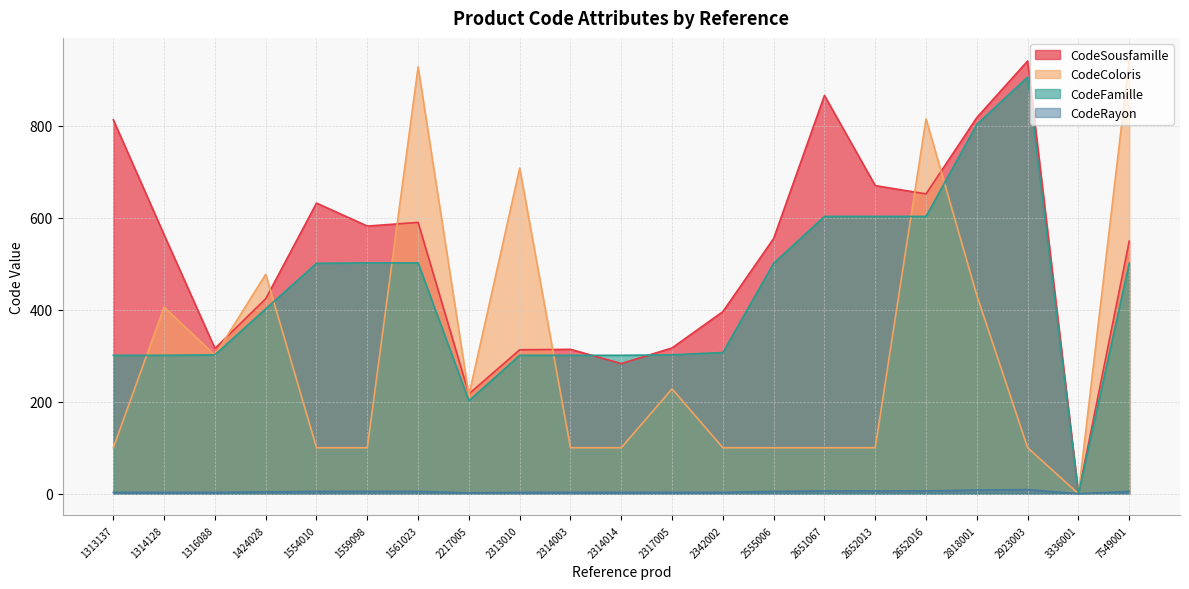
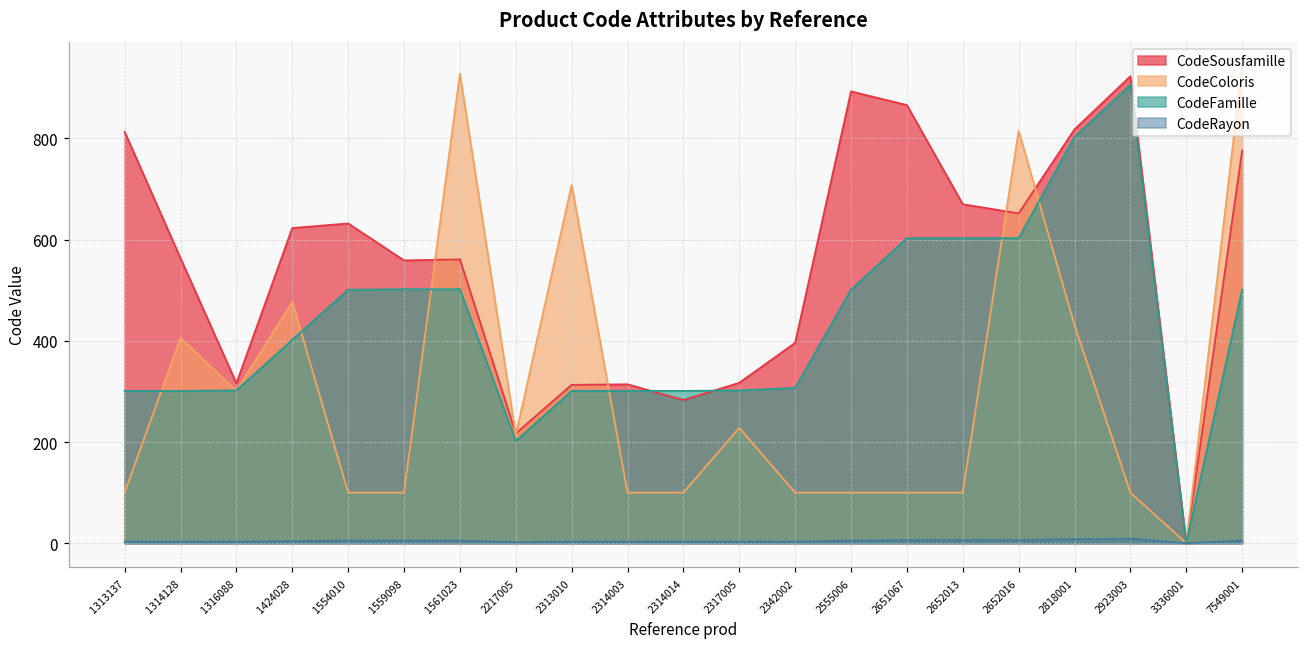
  {
    "CodeSousfamille": {
      "1313137": 810,
      "1314128": 560,
      "1316088": 320,
-     "1424028": 420,
+     "1424028": 620,
      "1554010": 630,
-     "1559098": 580,
-     "1561023": 590,
+     "1559098": 560,
+     "1561023": 560,
      "2313010": 310,
      "2314003": 310,
      "2314014": 280,
      "2317005": 320,
      "2342002": 400,
-     "2555006": 560,
+     "2555006": 890,
      "2651067": 870,
      "2652013": 670,
      "2652016": 650,
      "2818001": 820,
-     "2923003": 940,
-     "7549001": 550
+     "2923003": 920,
+     "7549001": 780
    },
    "CodeColoris": {
      "1313137": 100,
      "1314128": 410,
      "1424028": 480,
      "1554010": 100,
      "1559098": 100,
      "1561023": 930,
      "2313010": 710,
      "2314003": 100,
      "2314014": 100,
      "2317005": 230,
      "2342002": 100,
      "2555006": 100,
      "2651067": 100,
      "2652013": 100,
      "2652016": 820,
      "2818001": 430,
      "2923003": 100
    }
  }
